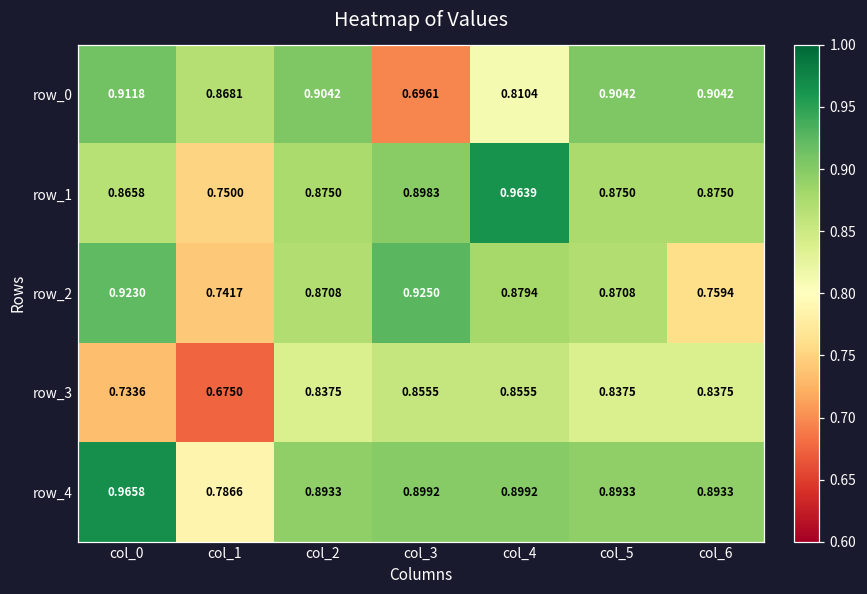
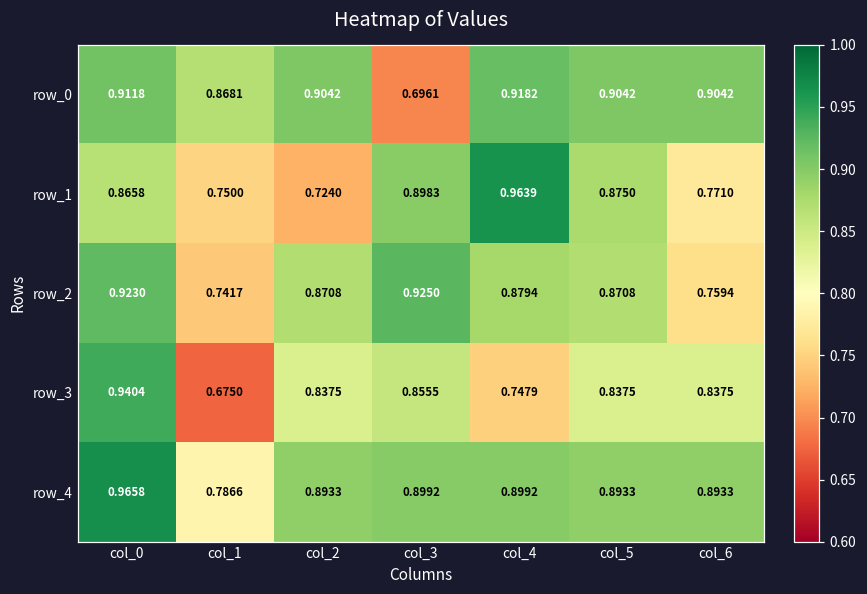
  {
    "row_0": {
      "col_0": 0.9118,
      "col_1": 0.8681,
      "col_2": 0.9042,
      "col_3": 0.6961,
-     "col_4": 0.8104,
+     "col_4": 0.9182,
      "col_5": 0.9042,
      "col_6": 0.9042
    },
    "row_1": {
      "col_0": 0.8658,
      "col_1": 0.7500,
-     "col_2": 0.8750,
+     "col_2": 0.7240,
      "col_3": 0.8983,
      "col_4": 0.9639,
      "col_5": 0.8750,
-     "col_6": 0.8750
+     "col_6": 0.7710
    },
    "row_2": {
      "col_0": 0.9230,
      "col_1": 0.7417,
      "col_2": 0.8708,
      "col_3": 0.9250,
      "col_4": 0.8794,
      "col_5": 0.8708,
      "col_6": 0.7594
    },
    "row_3": {
-     "col_0": 0.7336,
+     "col_0": 0.9404,
      "col_1": 0.6750,
      "col_2": 0.8375,
      "col_3": 0.8555,
-     "col_4": 0.8555,
+     "col_4": 0.7479,
      "col_5": 0.8375,
      "col_6": 0.8375
    },
    "row_4": {
      "col_0": 0.9658,
      "col_1": 0.7866,
      "col_2": 0.8933,
      "col_3": 0.8992,
      "col_4": 0.8992,
      "col_5": 0.8933,
      "col_6": 0.8933
    }
  }
